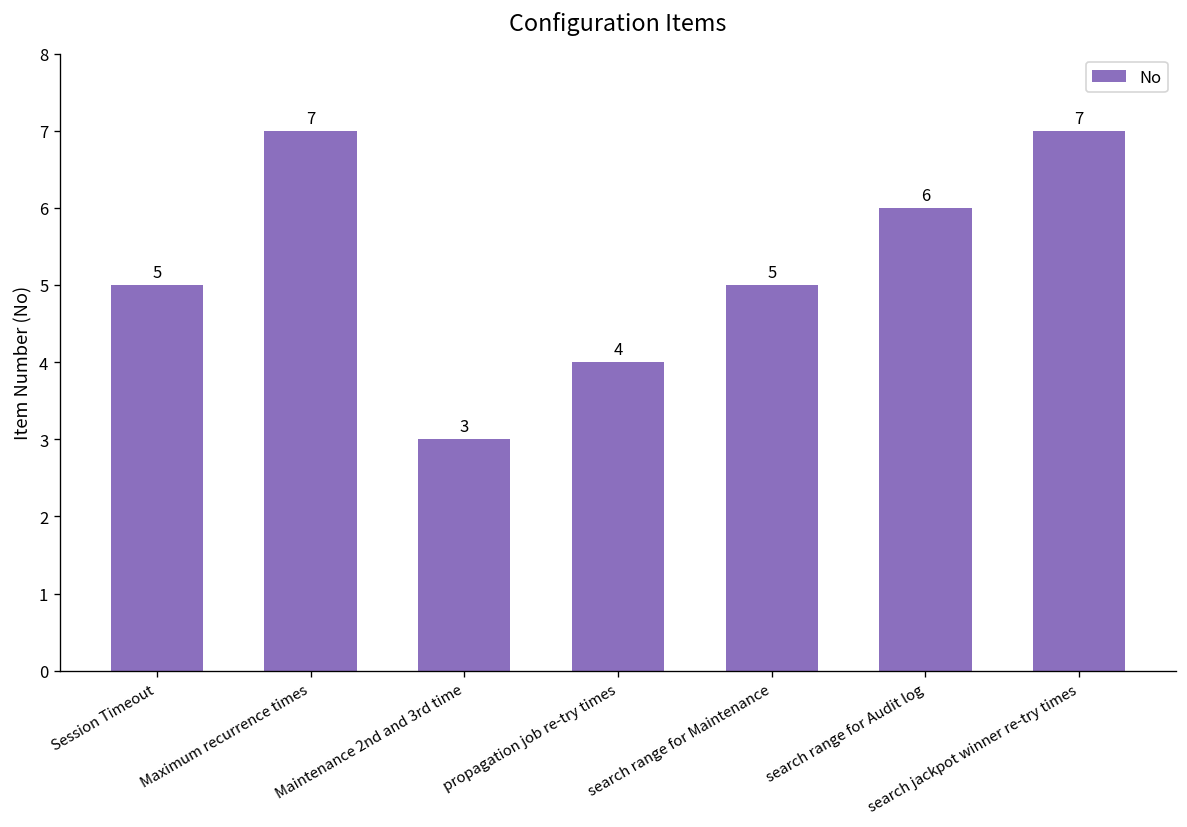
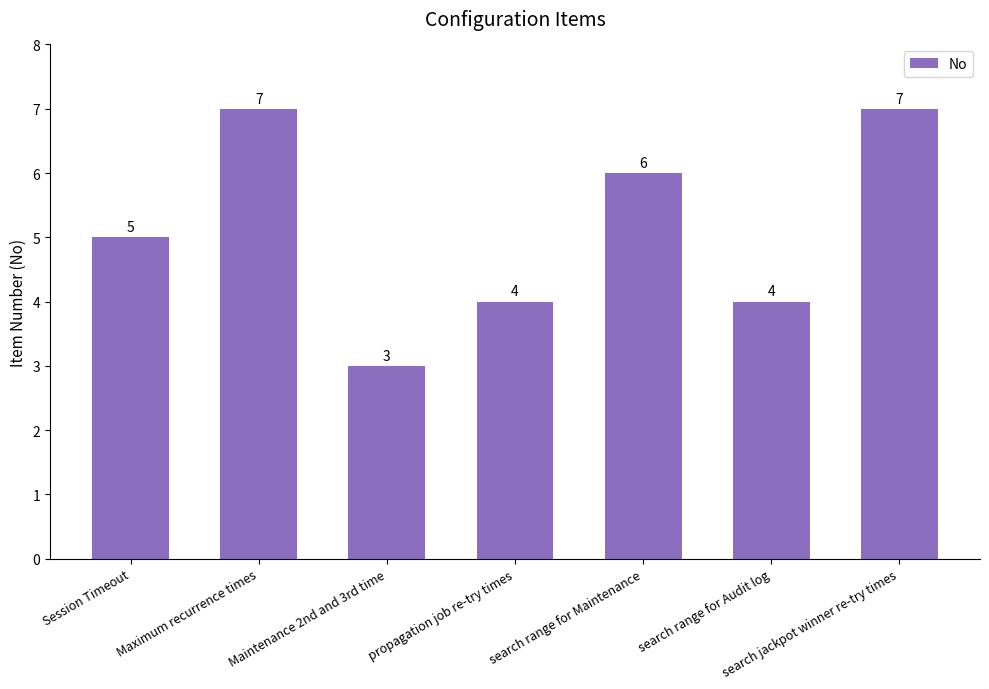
  {
    "Session Timeout": 5,
    "Maximum recurrence times": 7,
    "Maintenance 2nd and 3rd time": 3,
    "propagation job re-try times": 4,
-   "search range for Maintenance": 5,
-   "search range for Audit log": 6,
+   "search range for Maintenance": 6,
+   "search range for Audit log": 4,
    "search jackpot winner re-try times": 7
  }
